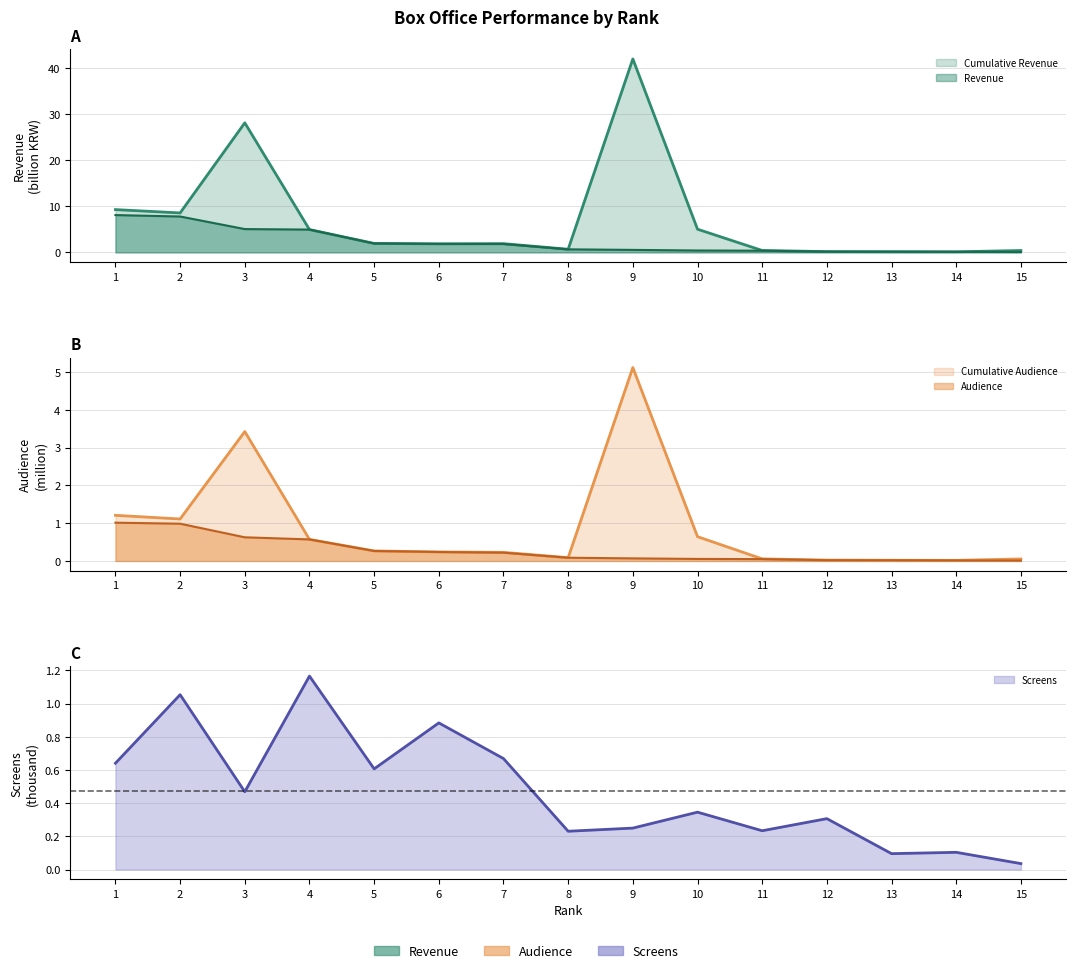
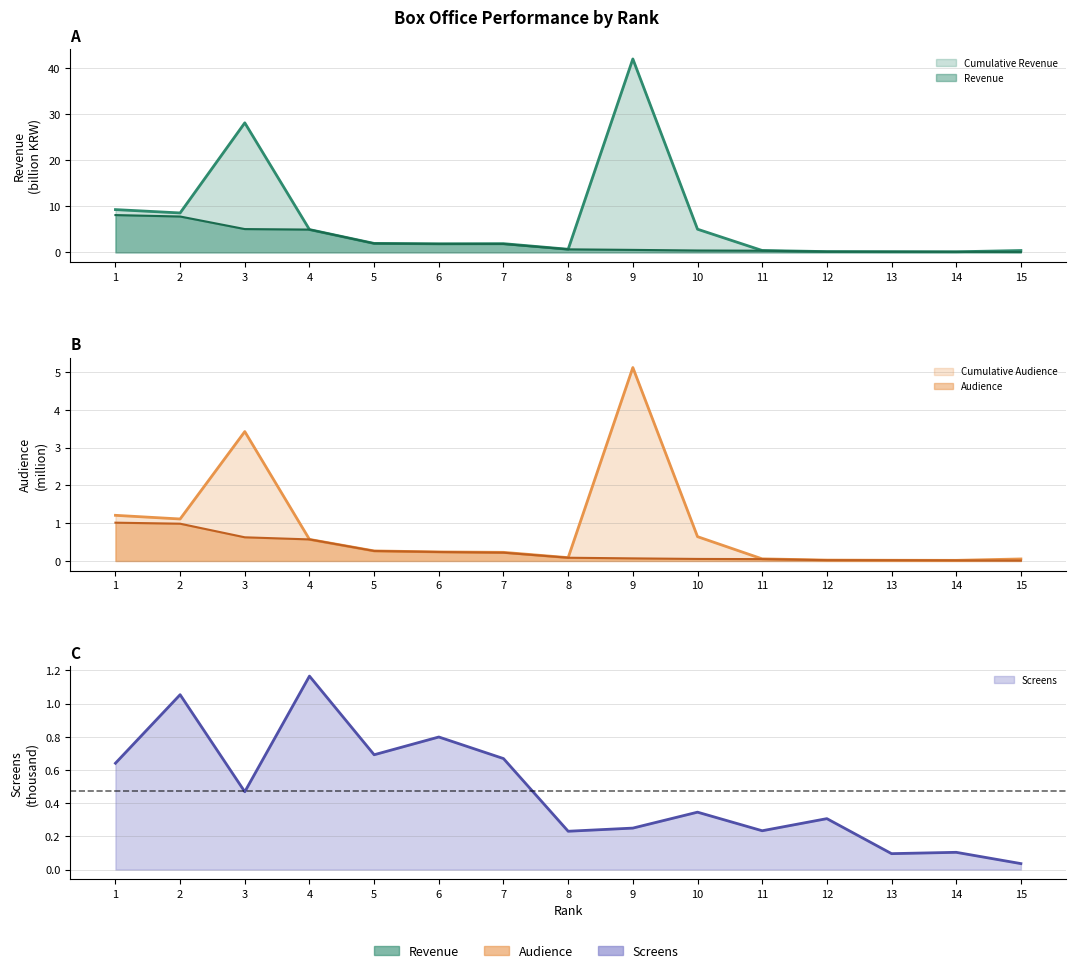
  {
    "C": {
      "1": 0.64,
      "2": 1.05,
      "3": 0.47,
      "4": 1.17,
-     "5": 0.61,
-     "6": 0.88,
+     "5": 0.69,
+     "6": 0.80,
      "7": 0.67,
      "8": 0.23,
      "9": 0.25,
      "10": 0.35,
      "11": 0.23,
      "12": 0.31,
      "13": 0.10,
      "14": 0.10,
      "15": 0.04
    }
  }
